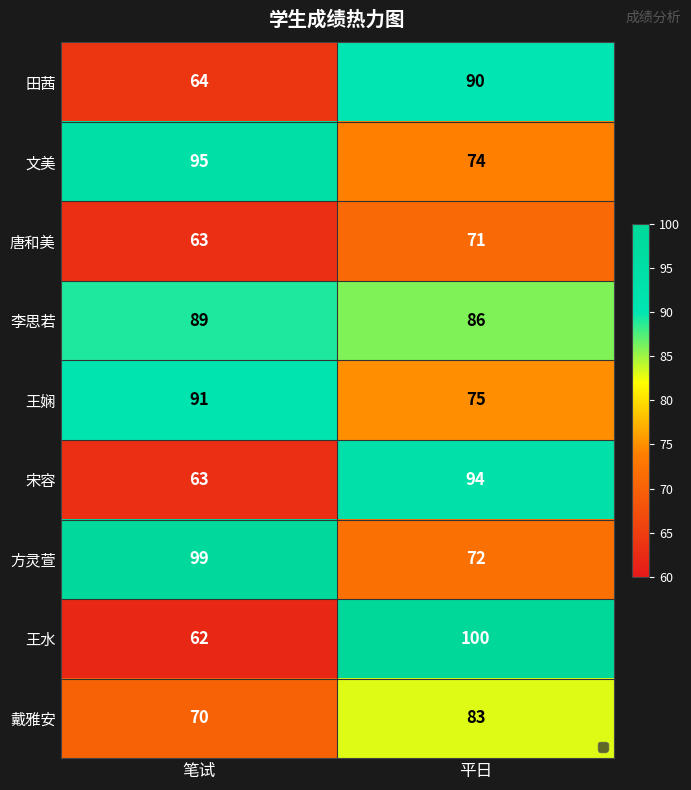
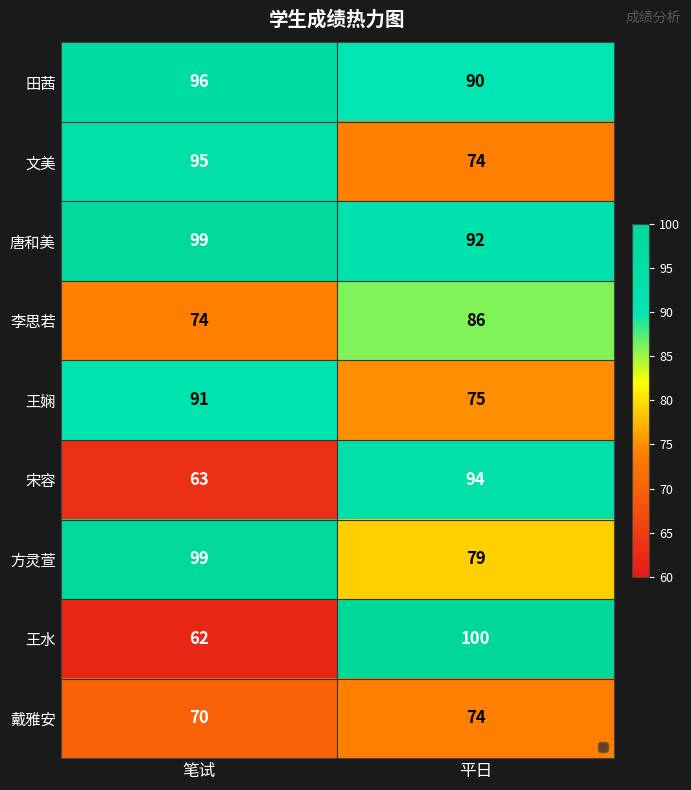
  {
    "田茜": {
-     "笔试": 64,
+     "笔试": 96,
      "平日": 90
    },
    "文美": {
      "笔试": 95,
      "平日": 74
    },
    "唐和美": {
-     "笔试": 63,
-     "平日": 71
+     "笔试": 99,
+     "平日": 92
    },
    "李思若": {
-     "笔试": 89,
+     "笔试": 74,
      "平日": 86
    },
    "王娴": {
      "笔试": 91,
      "平日": 75
    },
    "宋容": {
      "笔试": 63,
      "平日": 94
    },
    "方灵萱": {
      "笔试": 99,
-     "平日": 72
+     "平日": 79
    },
    "王水": {
      "笔试": 62,
      "平日": 100
    },
    "戴雅安": {
      "笔试": 70,
-     "平日": 83
+     "平日": 74
    }
  }
